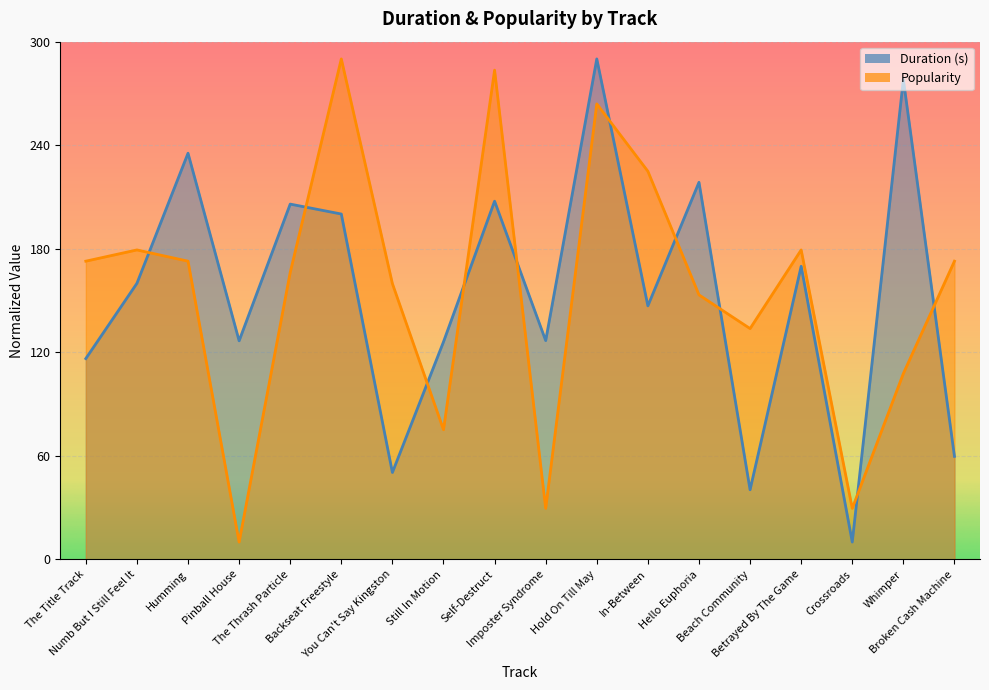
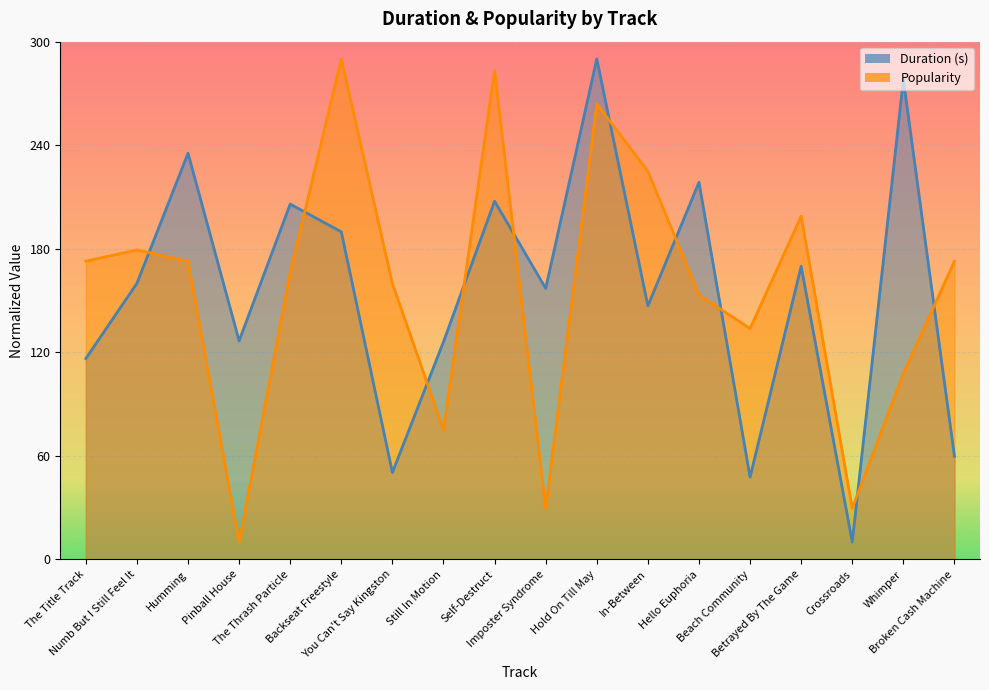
  {
    "Duration (s)": {
      "The Title Track": 116,
      "Numb But I Still Feel It": 160,
      "Humming": 235,
      "Pinball House": 127,
      "The Thrash Particle": 206,
-     "Backseat Freestyle": 200,
+     "Backseat Freestyle": 190,
      "You Can't Say Kingston": 50,
      "Still In Motion": 126,
      "Self-Destruct": 208,
-     "Imposter Syndrome": 127,
+     "Imposter Syndrome": 157,
      "Hold On Till May": 290,
      "In-Between": 147,
      "Hello Euphoria": 218,
-     "Beach Community": 40,
+     "Beach Community": 48,
      "Betrayed By The Game": 170,
      "Crossroads": 10,
      "Broken Cash Machine": 60
    },
    "Popularity": {
      "The Title Track": 173,
      "Numb But I Still Feel It": 179,
      "Humming": 173,
      "Pinball House": 10,
      "The Thrash Particle": 166,
      "Backseat Freestyle": 290,
      "You Can't Say Kingston": 160,
      "Still In Motion": 75,
      "Self-Destruct": 283,
      "Imposter Syndrome": 30,
      "Hold On Till May": 264,
      "In-Between": 225,
      "Hello Euphoria": 153,
      "Beach Community": 134,
-     "Betrayed By The Game": 179,
+     "Betrayed By The Game": 199,
      "Crossroads": 30,
      "Whimper": 108,
      "Broken Cash Machine": 173
    }
  }
